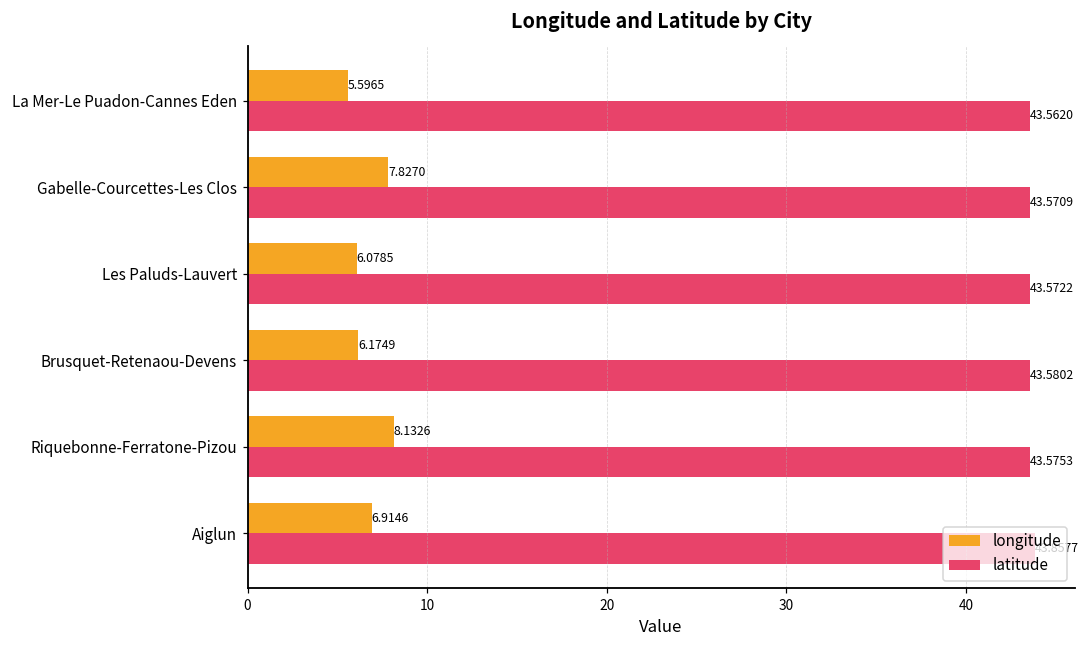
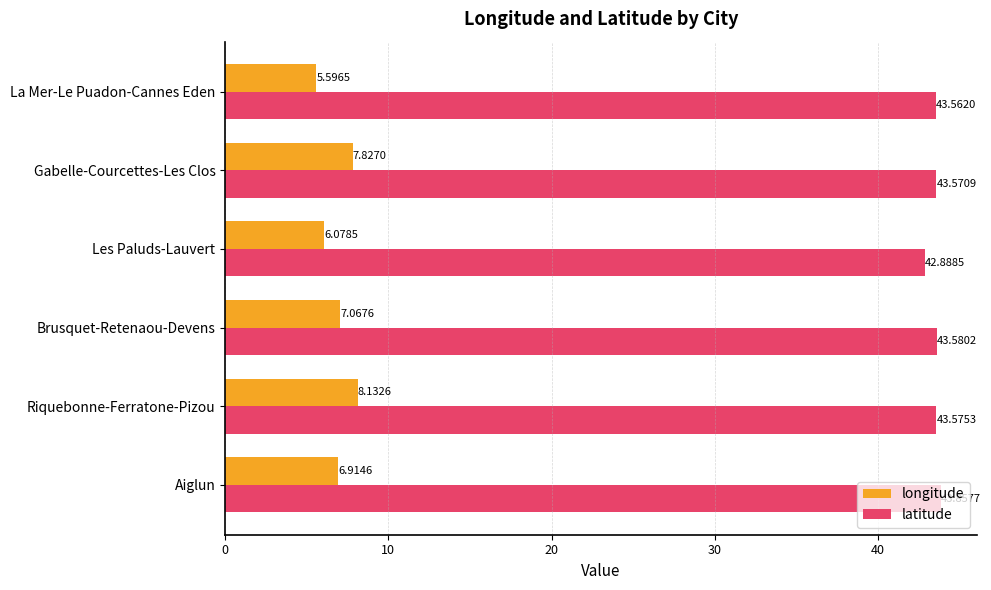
  {
    "longitude": {
      "La Mer-Le Puadon-Cannes Eden": 5.5965,
      "Gabelle-Courcettes-Les Clos": 7.8270,
      "Les Paluds-Lauvert": 6.0785,
-     "Brusquet-Retenaou-Devens": 6.1749,
+     "Brusquet-Retenaou-Devens": 7.0676,
      "Riquebonne-Ferratone-Pizou": 8.1326,
      "Aiglun": 6.9146
    },
    "latitude": {
      "La Mer-Le Puadon-Cannes Eden": 43.5620,
      "Gabelle-Courcettes-Les Clos": 43.5709,
-     "Les Paluds-Lauvert": 43.5722,
+     "Les Paluds-Lauvert": 42.8885,
      "Brusquet-Retenaou-Devens": 43.5802,
      "Riquebonne-Ferratone-Pizou": 43.5753
    }
  }
